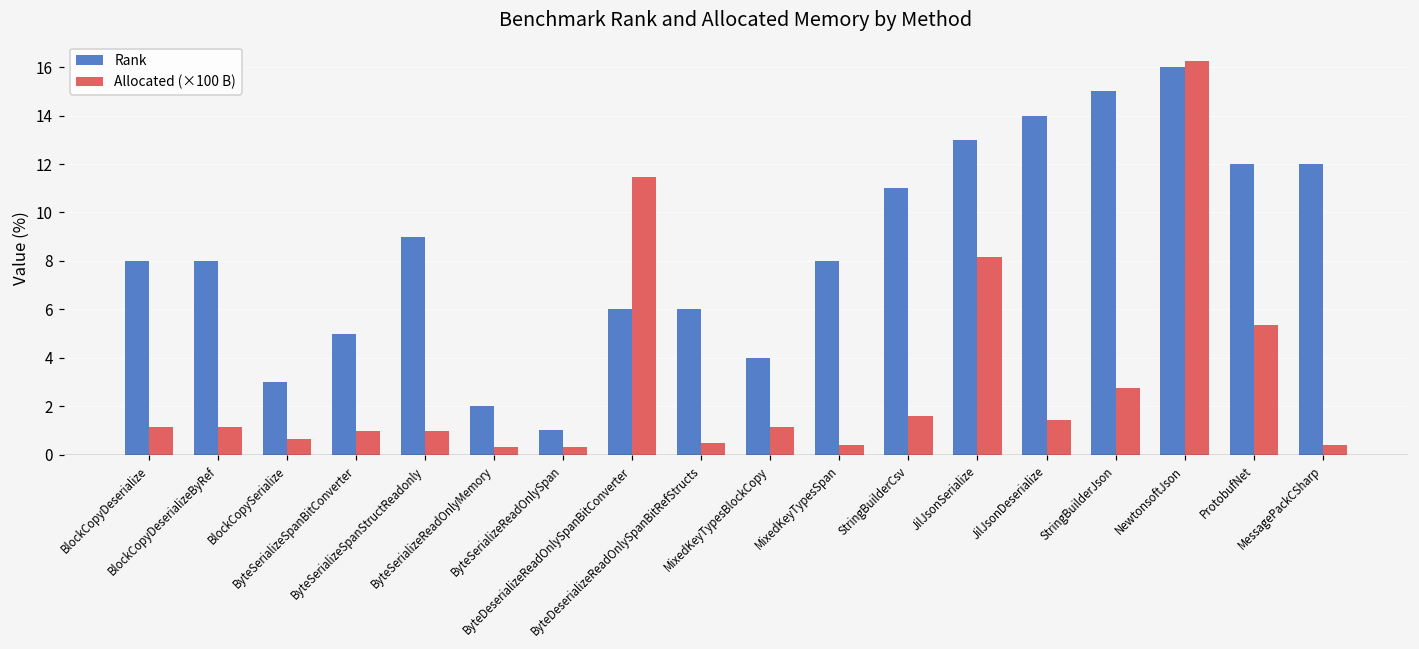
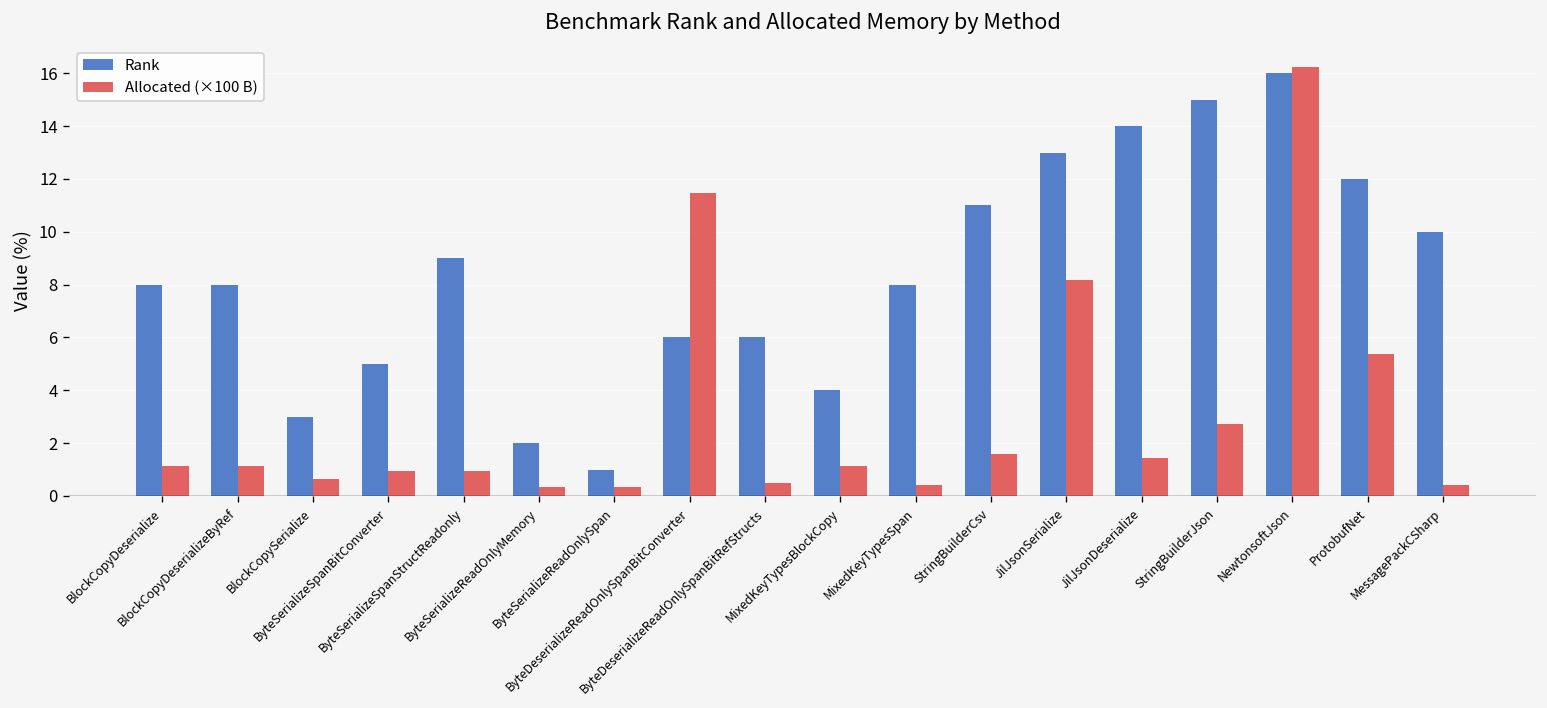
  {
    "Rank": {
      "BlockCopyDeserialize": 8,
      "BlockCopyDeserializeByRef": 8,
      "BlockCopySerialize": 3,
      "ByteSerializeSpanBitConverter": 5,
      "ByteSerializeSpanStructReadonly": 9,
      "ByteSerializeReadOnlyMemory": 2,
      "ByteSerializeReadOnlySpan": 1,
      "ByteDeserializeReadOnlySpanBitConverter": 6,
      "ByteDeserializeReadOnlySpanBitRefStructs": 6,
      "MixedKeyTypesBlockCopy": 4,
      "MixedKeyTypesSpan": 8,
      "StringBuilderCsv": 11,
      "JilJsonSerialize": 13,
      "JilJsonDeserialize": 14,
      "StringBuilderJson": 15,
      "NewtonsoftJson": 16,
      "ProtobufNet": 12,
-     "MessagePackCSharp": 12
+     "MessagePackCSharp": 10
    },
    "Allocated (×100 B)": {
      "BlockCopyDeserialize": 1.1,
      "BlockCopyDeserializeByRef": 1.1,
      "BlockCopySerialize": 0.6,
      "ByteSerializeSpanBitConverter": 1,
      "ByteSerializeSpanStructReadonly": 1,
      "ByteSerializeReadOnlyMemory": 0.3,
      "ByteSerializeReadOnlySpan": 0.3,
      "ByteDeserializeReadOnlySpanBitConverter": 11.5,
      "ByteDeserializeReadOnlySpanBitRefStructs": 0.5,
      "MixedKeyTypesBlockCopy": 1.1,
      "MixedKeyTypesSpan": 0.4,
      "StringBuilderCsv": 1.6,
      "JilJsonSerialize": 8.2,
      "JilJsonDeserialize": 1.4,
      "StringBuilderJson": 2.7,
      "NewtonsoftJson": 16.2,
      "ProtobufNet": 5.4,
      "MessagePackCSharp": 0.4
    }
  }
